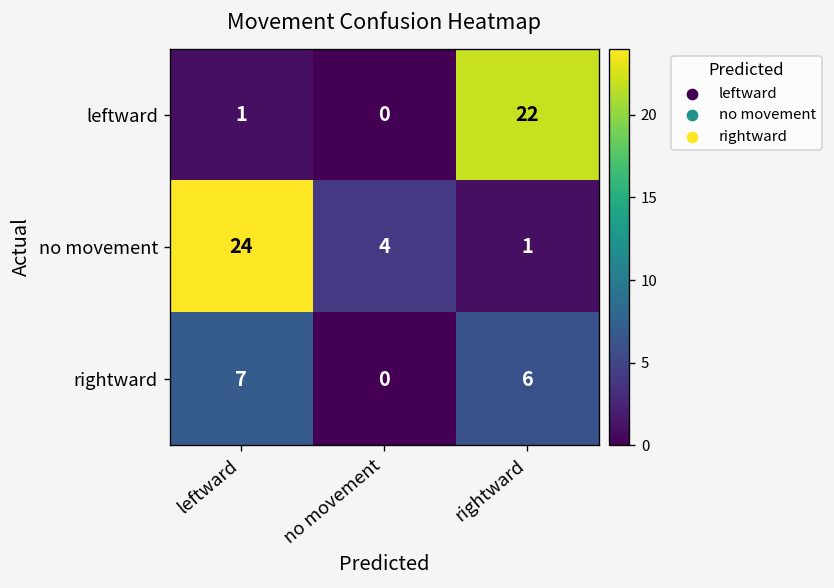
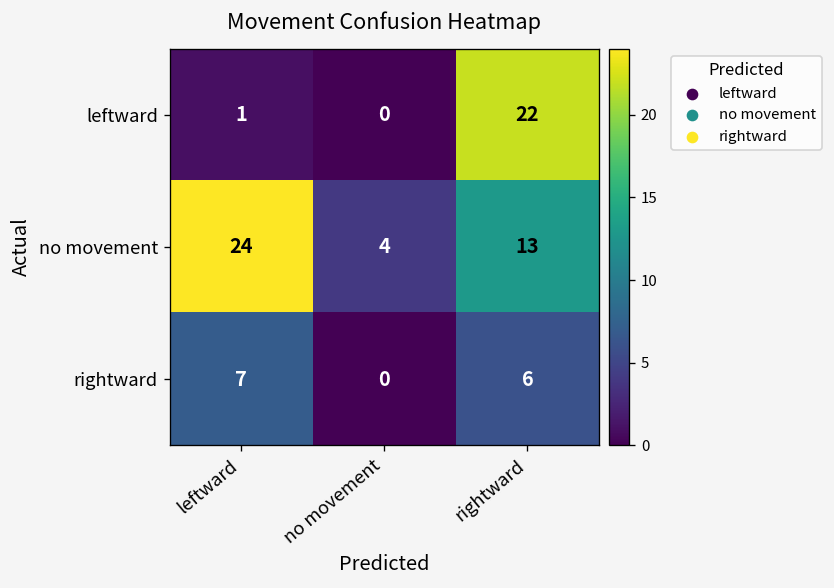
  {
    "leftward": {
      "leftward": 1,
      "no movement": 0,
      "rightward": 22
    },
    "no movement": {
      "leftward": 24,
      "no movement": 4,
-     "rightward": 1
+     "rightward": 13
    },
    "rightward": {
      "leftward": 7,
      "no movement": 0,
      "rightward": 6
    }
  }
